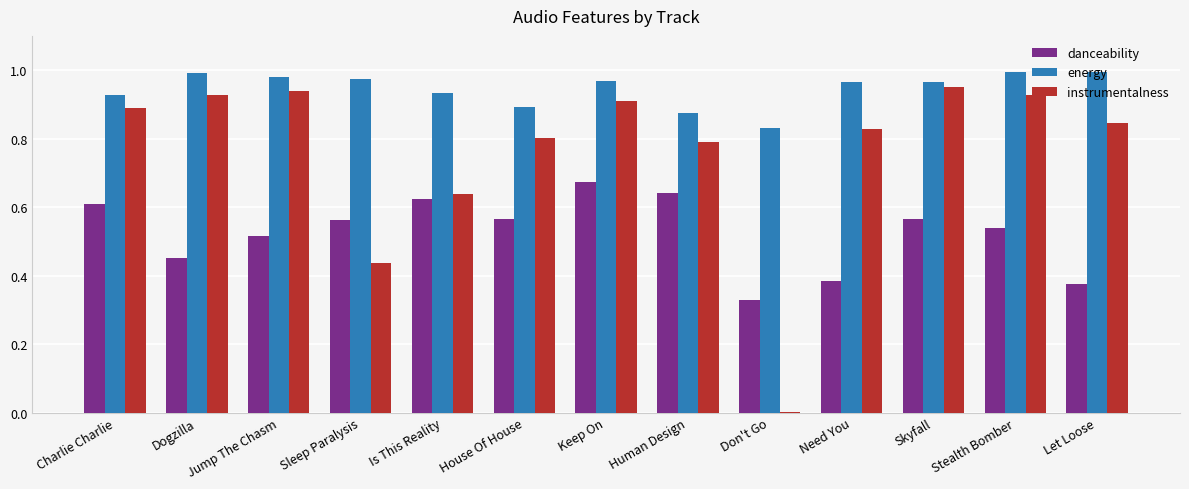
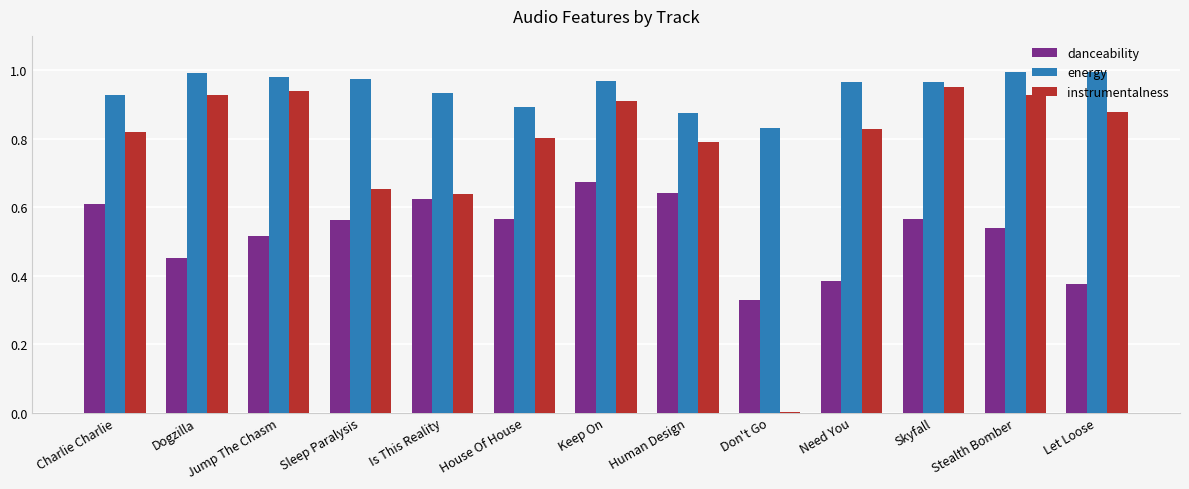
  {
    "danceability": {
      "Charlie Charlie": 0.61,
      "Dogzilla": 0.45,
      "Jump The Chasm": 0.52,
      "Sleep Paralysis": 0.56,
      "Is This Reality": 0.62,
      "House Of House": 0.57,
      "Keep On": 0.67,
      "Human Design": 0.64,
      "Don't Go": 0.33,
      "Need You": 0.39,
      "Skyfall": 0.56,
      "Stealth Bomber": 0.54,
      "Let Loose": 0.38
    },
    "energy": {
      "Charlie Charlie": 0.93,
      "Dogzilla": 0.99,
      "Jump The Chasm": 0.98,
      "Sleep Paralysis": 0.97,
      "Is This Reality": 0.93,
      "House Of House": 0.89,
      "Keep On": 0.97,
      "Human Design": 0.88,
      "Don't Go": 0.83,
      "Need You": 0.97,
      "Skyfall": 0.97,
      "Stealth Bomber": 0.99,
      "Let Loose": 0.99
    },
    "instrumentalness": {
-     "Charlie Charlie": 0.89,
+     "Charlie Charlie": 0.82,
      "Dogzilla": 0.93,
      "Jump The Chasm": 0.94,
-     "Sleep Paralysis": 0.44,
+     "Sleep Paralysis": 0.65,
      "Is This Reality": 0.64,
      "House Of House": 0.80,
      "Keep On": 0.91,
      "Human Design": 0.79,
      "Need You": 0.83,
      "Skyfall": 0.95,
      "Stealth Bomber": 0.93,
-     "Let Loose": 0.85
+     "Let Loose": 0.88
    }
  }
